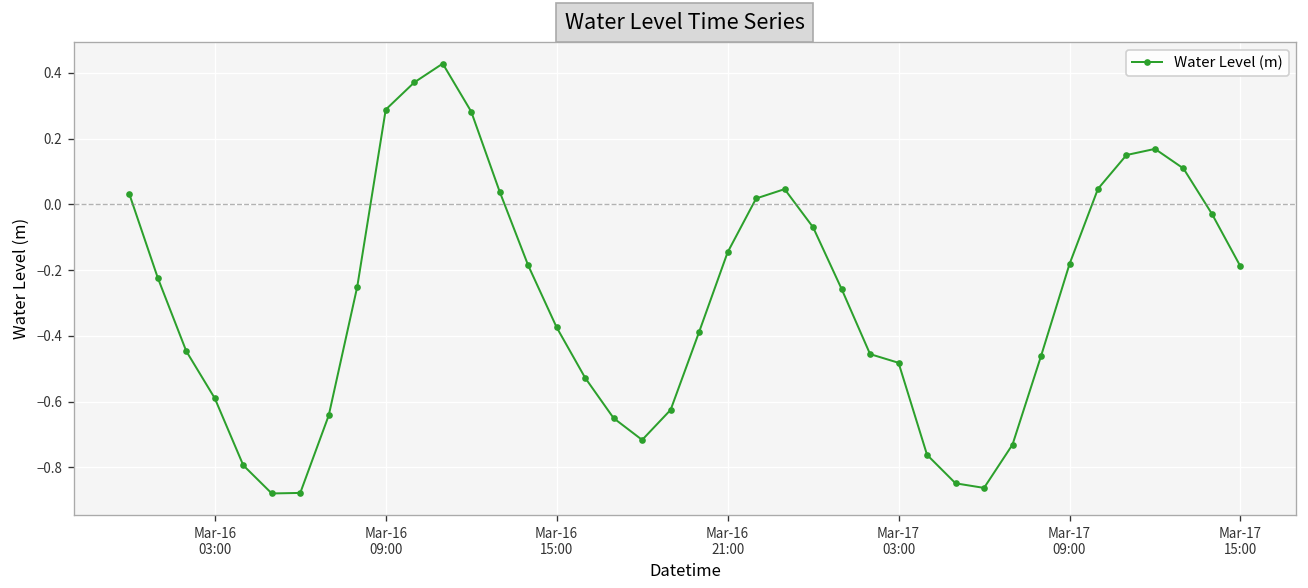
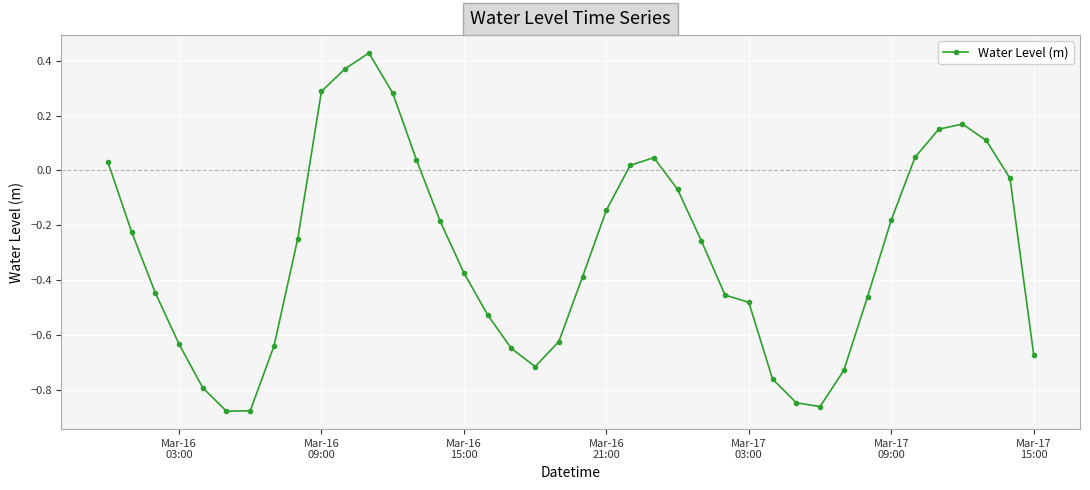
  {
-   "Mar-16 03:00": -0.59,
+   "Mar-16 03:00": -0.63,
    "Mar-16 09:00": 0.29,
    "Mar-16 15:00": -0.37,
    "Mar-16 21:00": -0.15,
    "Mar-17 03:00": -0.48,
    "Mar-17 09:00": -0.18,
-   "Mar-17 15:00": -0.19
+   "Mar-17 15:00": -0.67
  }
